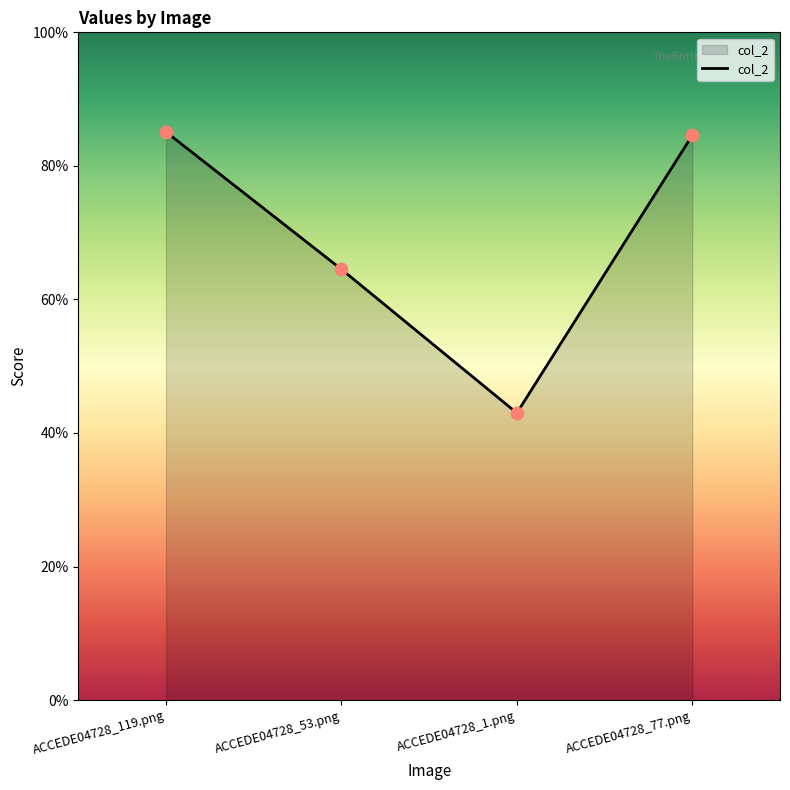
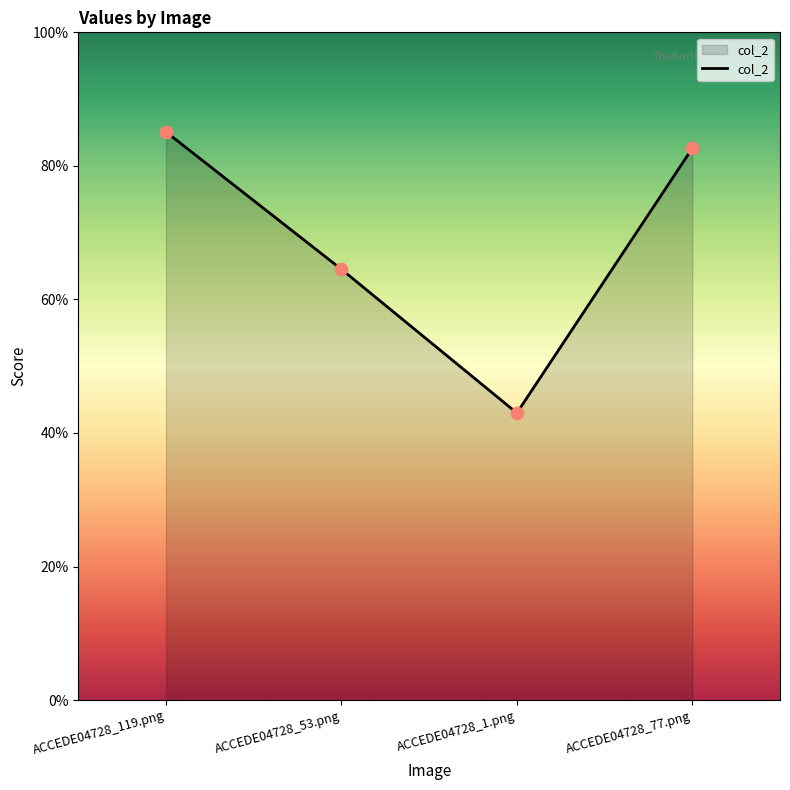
  {
    "ACCEDE04728_119.png": "85%",
    "ACCEDE04728_53.png": "65%",
    "ACCEDE04728_1.png": "43%",
-   "ACCEDE04728_77.png": "85%"
+   "ACCEDE04728_77.png": "83%"
  }
